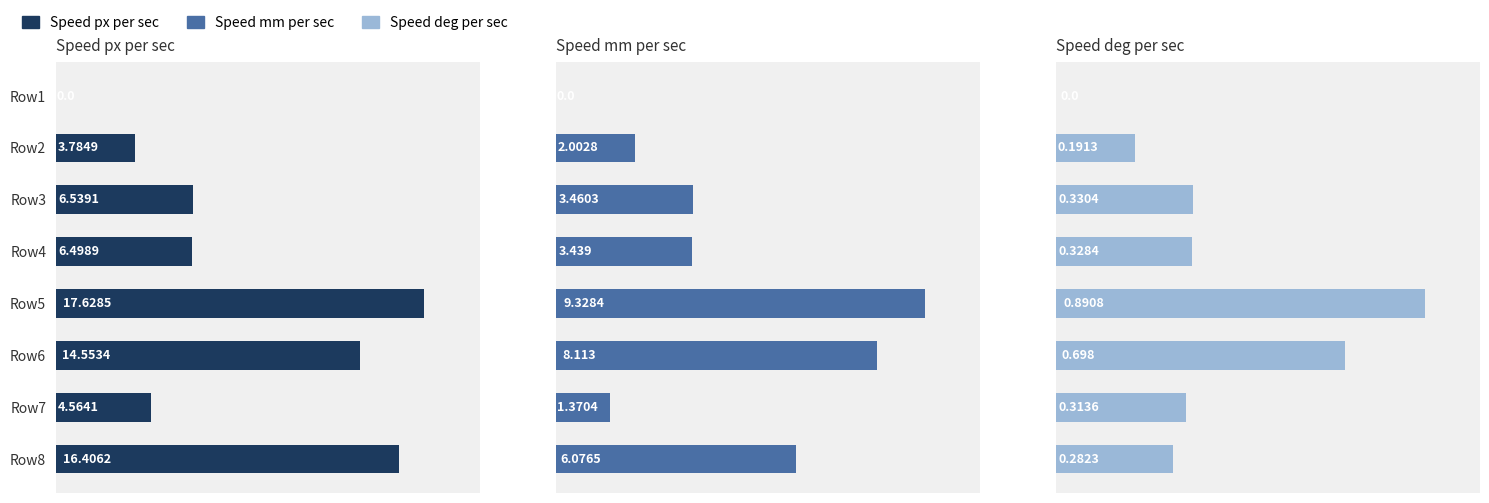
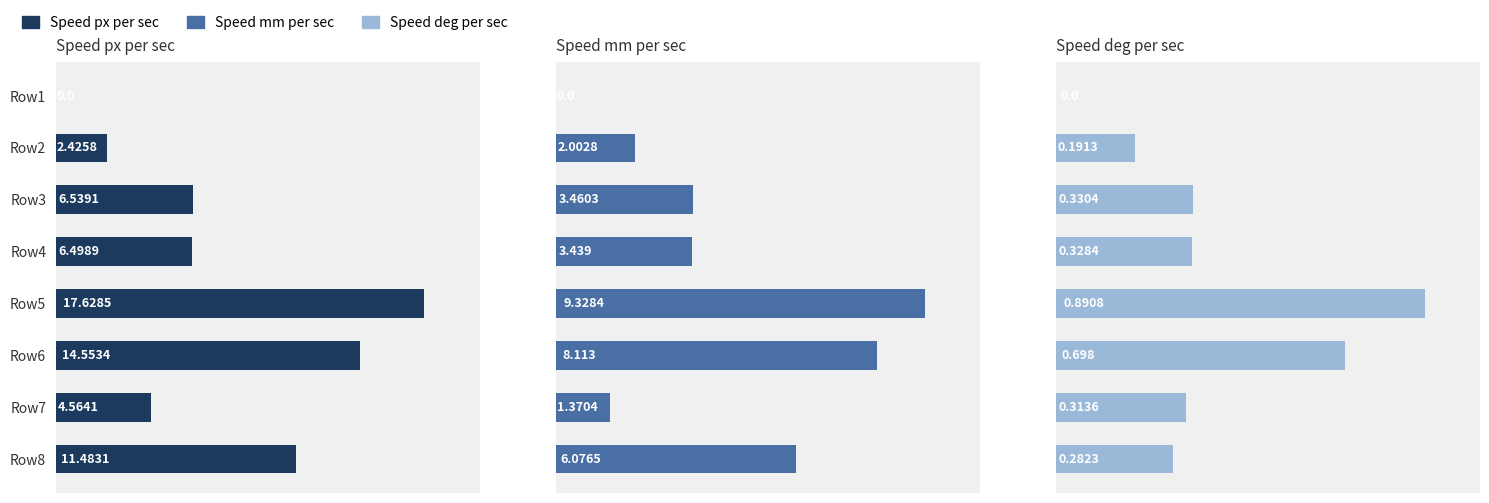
  {
    "Speed px per sec": {
-     "Row2": 3.7849,
+     "Row2": 2.4258,
      "Row3": 6.5391,
      "Row4": 6.4989,
      "Row5": 17.6285,
      "Row6": 14.5534,
      "Row7": 4.5641,
-     "Row8": 16.4062
+     "Row8": 11.4831
    }
  }
